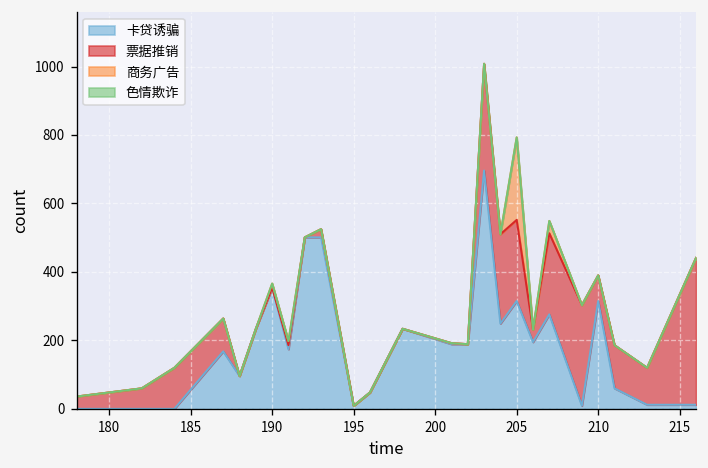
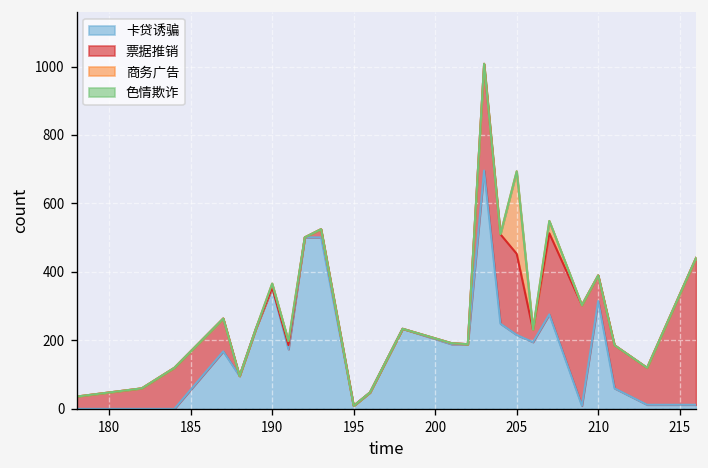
  {
    "卡贷诱骗": {
-     "205": 320,
+     "205": 220,
      "210": 320
    },
    "票据推销": {
      "205": 240
    }
  }
